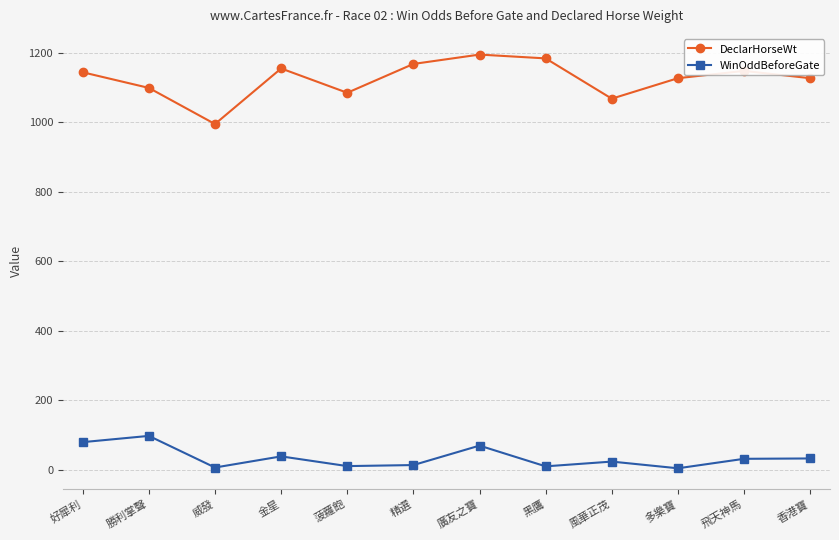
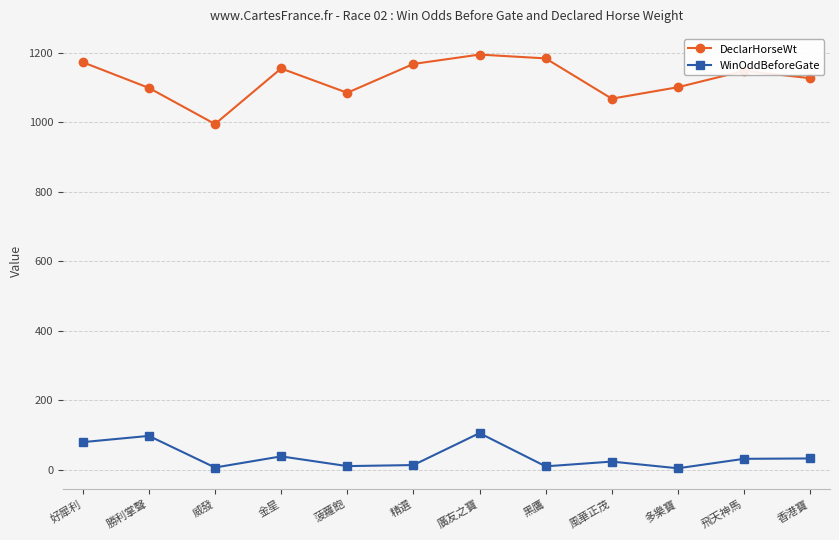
  {
    "DeclarHorseWt": {
-     "好犀利": 1140,
+     "好犀利": 1170,
      "勝利掌聲": 1100,
      "威發": 1000,
      "金星": 1160,
      "菠蘿飽": 1090,
      "精選": 1170,
      "廣友之寶": 1200,
      "黑鷹": 1180,
      "風華正茂": 1070,
-     "多樂寶": 1130,
+     "多樂寶": 1100,
      "香港寶": 1130
    },
    "WinOddBeforeGate": {
      "好犀利": 80,
      "勝利掌聲": 100,
      "威發": 10,
      "金星": 40,
      "菠蘿飽": 10,
      "精選": 10,
-     "廣友之寶": 70,
+     "廣友之寶": 110,
      "黑鷹": 10,
      "風華正茂": 20,
      "多樂寶": 0,
      "飛天神馬": 30,
      "香港寶": 30
    }
  }
